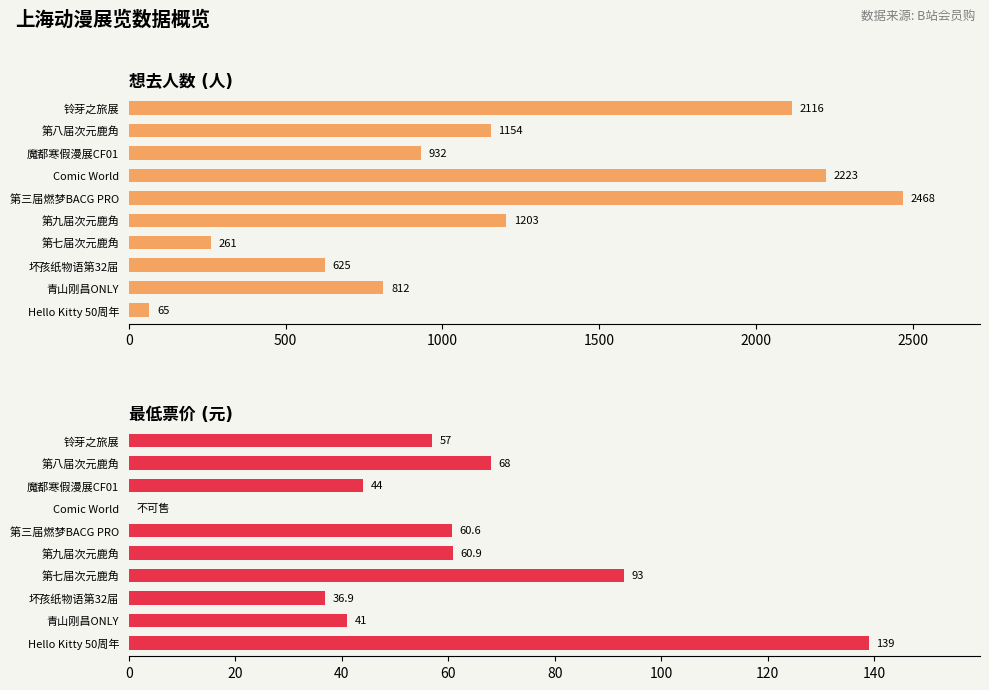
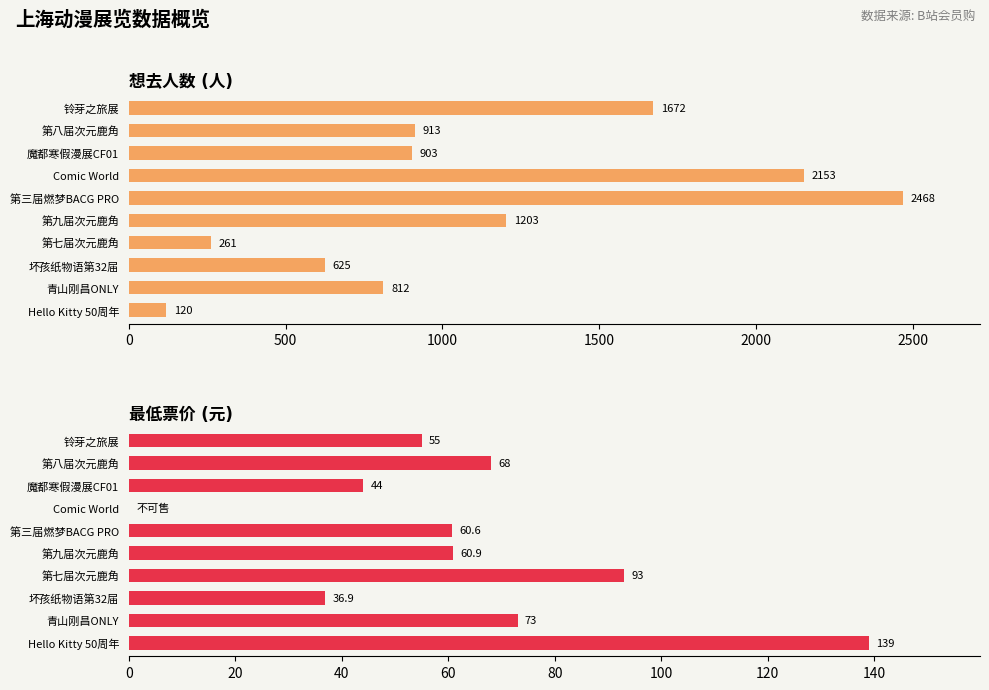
  {
    "想去人数 (人)": {
-     "铃芽之旅展": 2116,
-     "第八届次元鹿角": 1154,
-     "魔都寒假漫展CF01": 932,
-     "Comic World": 2223,
+     "铃芽之旅展": 1672,
+     "第八届次元鹿角": 913,
+     "魔都寒假漫展CF01": 903,
+     "Comic World": 2153,
      "第三届燃梦BACG PRO": 2468,
      "第九届次元鹿角": 1203,
      "第七届次元鹿角": 261,
      "坏孩纸物语第32届": 625,
      "青山刚昌ONLY": 812,
-     "Hello Kitty 50周年": 65
+     "Hello Kitty 50周年": 120
    },
    "最低票价 (元)": {
-     "铃芽之旅展": 57,
+     "铃芽之旅展": 55,
      "第八届次元鹿角": 68,
      "魔都寒假漫展CF01": 44,
      "第三届燃梦BACG PRO": 60.6,
      "第九届次元鹿角": 60.9,
      "第七届次元鹿角": 93,
      "坏孩纸物语第32届": 36.9,
-     "青山刚昌ONLY": 41,
+     "青山刚昌ONLY": 73,
      "Hello Kitty 50周年": 139
    }
  }
